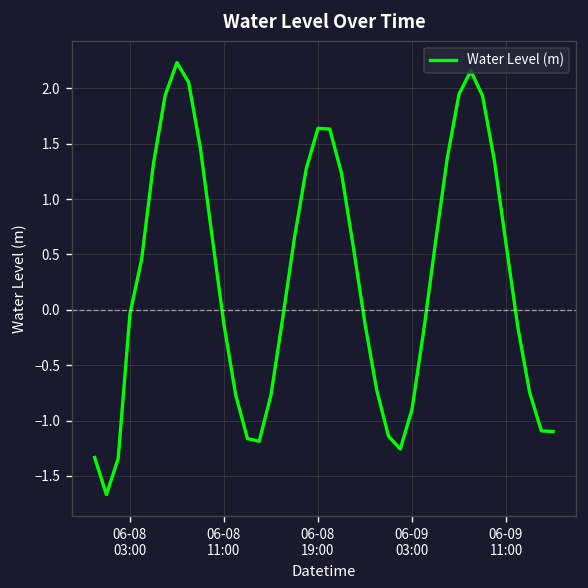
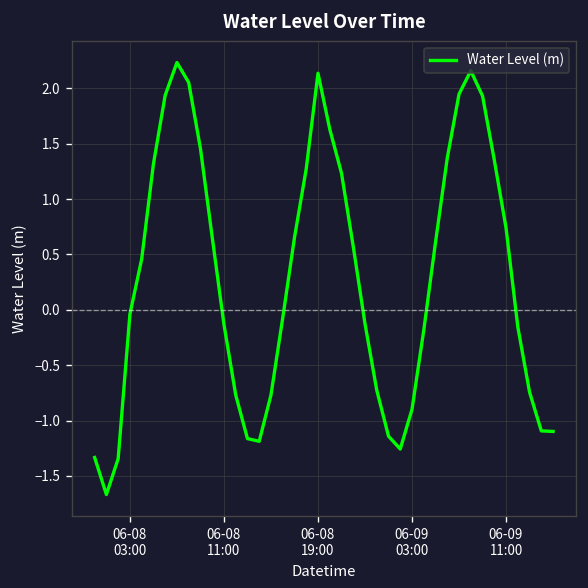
  {
    "06-08 03:00": 0.0,
    "06-08 11:00": -0.1,
-   "06-08 19:00": 1.6,
+   "06-08 19:00": 2.1,
    "06-09 03:00": -0.9,
-   "06-09 11:00": 0.6
+   "06-09 11:00": 0.7
  }
